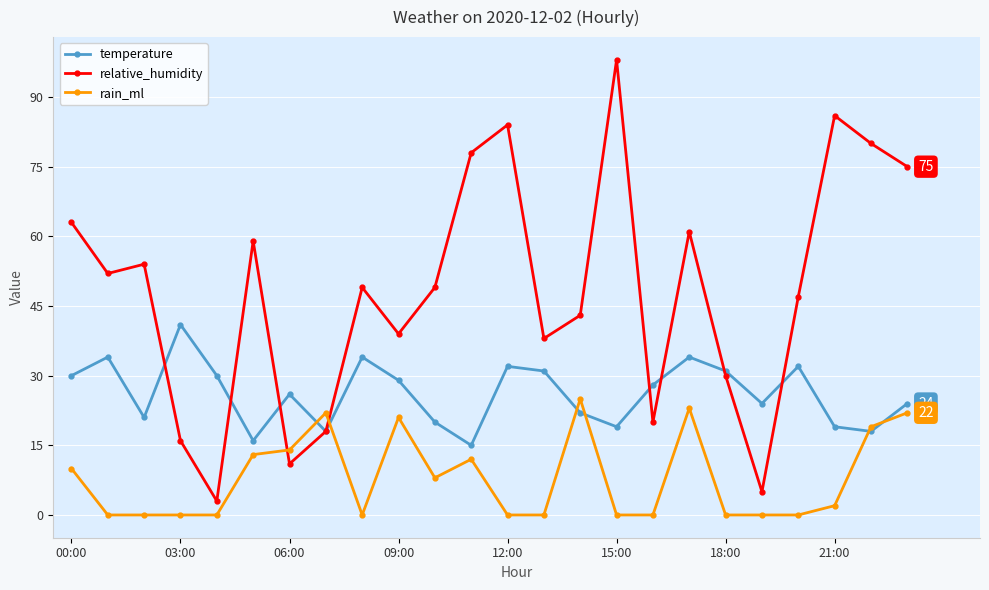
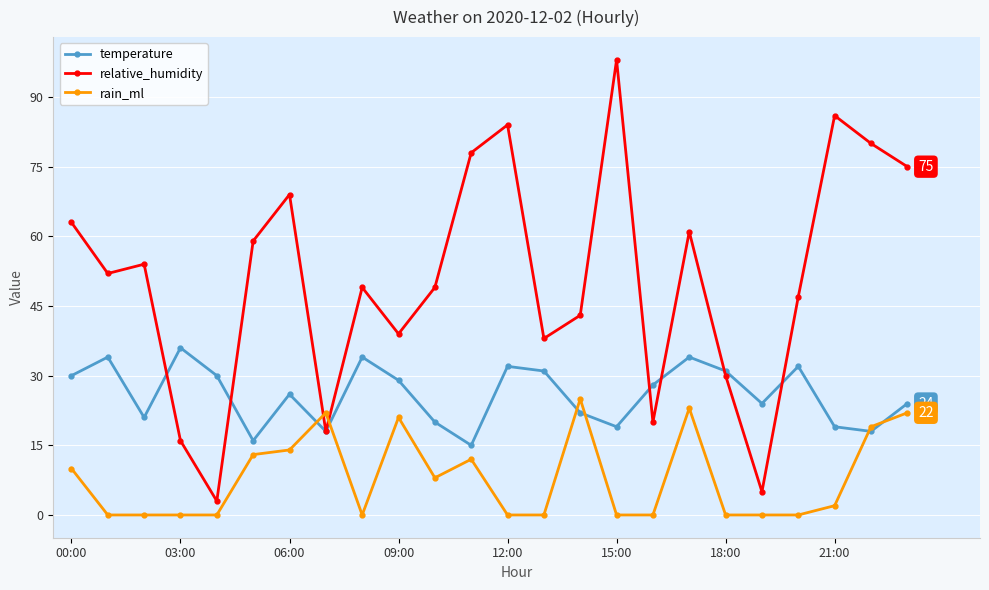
  {
    "temperature": {
      "00:00": 30,
-     "03:00": 41,
+     "03:00": 36,
      "06:00": 26,
      "09:00": 29,
      "12:00": 32,
      "15:00": 19,
      "18:00": 31,
      "21:00": 19
    },
    "relative_humidity": {
      "00:00": 63,
      "03:00": 16,
-     "06:00": 11,
+     "06:00": 69,
      "09:00": 39,
      "12:00": 84,
      "15:00": 98,
      "18:00": 30,
      "21:00": 86
    },
    "rain_ml": {
      "00:00": 10,
      "03:00": 0,
      "06:00": 14,
      "09:00": 21,
      "12:00": 0,
      "15:00": 0,
      "18:00": 0,
      "21:00": 2
    }
  }
